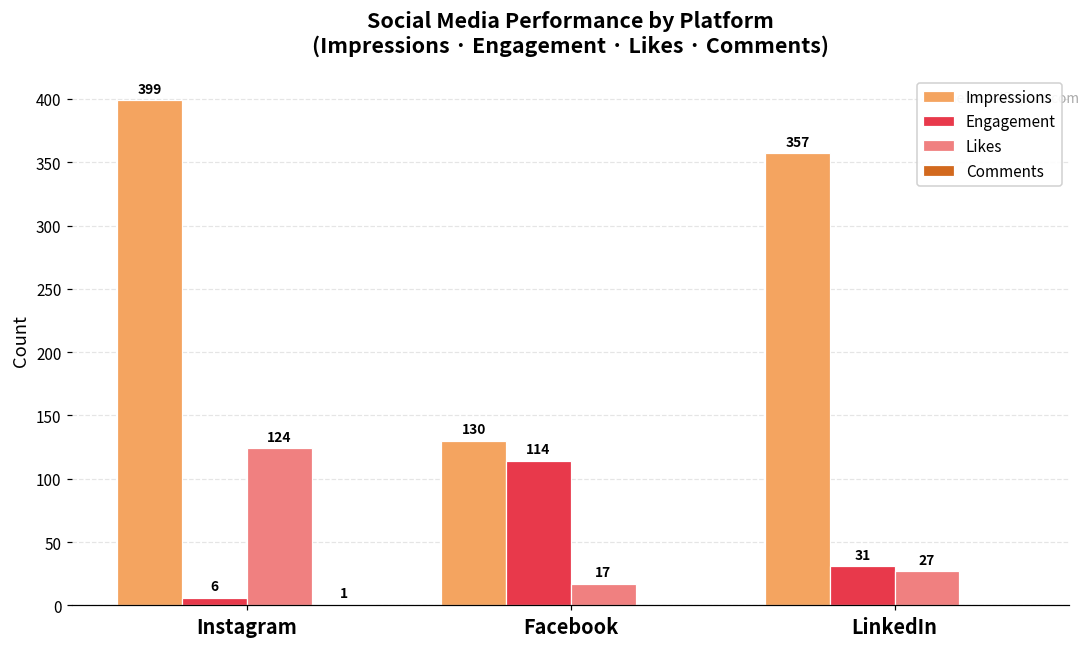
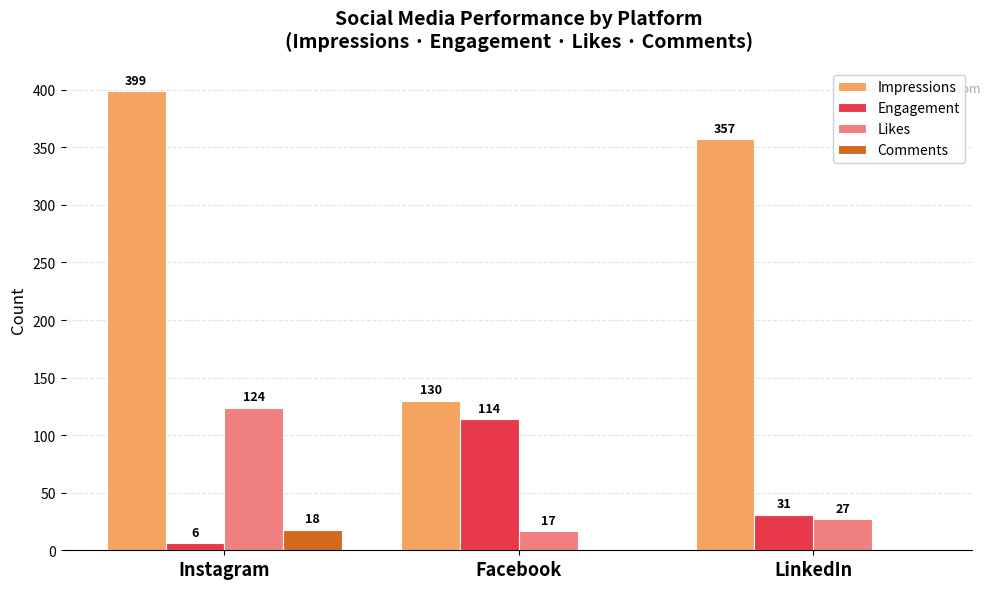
  {
    "Engagement": {
      "Instagram": 6,
      "Facebook": 114,
      "LinkedIn": 31
    },
    "Comments": {
-     "Instagram": 1
+     "Instagram": 18
    }
  }
